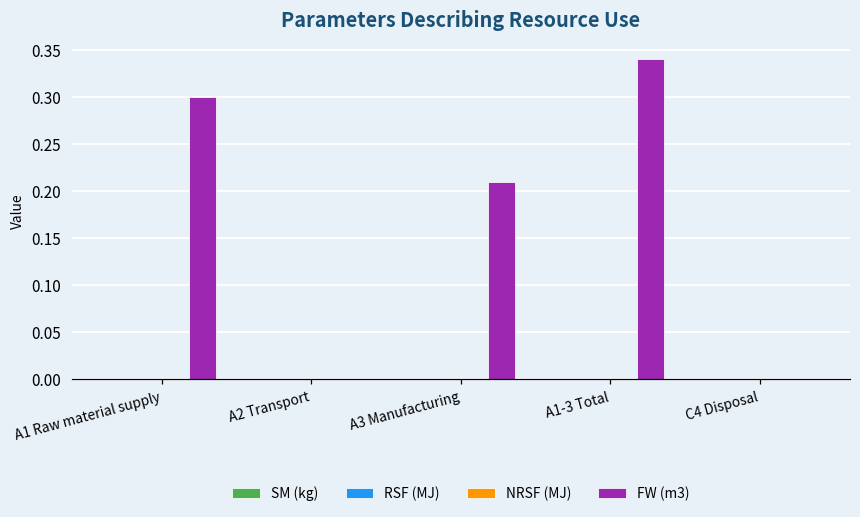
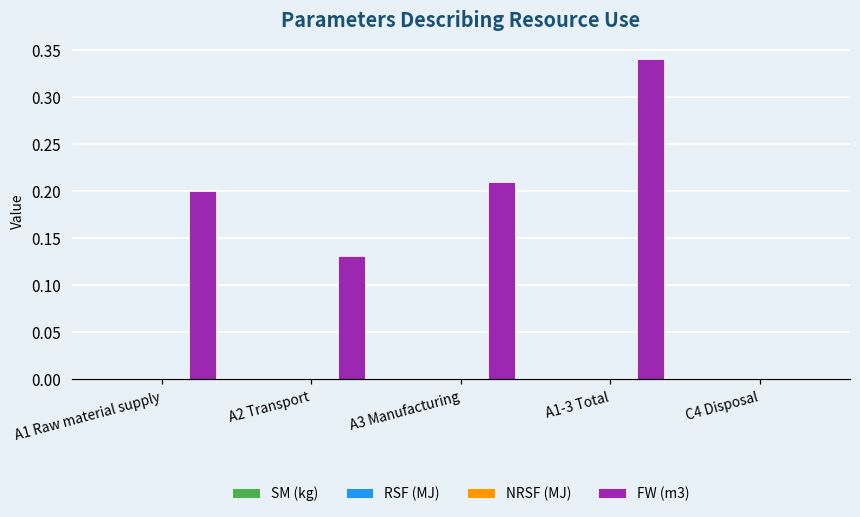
  {
    "SM (kg)": {
      "A1 Raw material supply": 0.00,
      "A2 Transport": 0.00,
      "A3 Manufacturing": 0.00,
      "A1-3 Total": 0.00,
      "C4 Disposal": 0.00
    },
    "RSF (MJ)": {
      "A1 Raw material supply": 0.00,
      "A2 Transport": 0.00,
      "A3 Manufacturing": 0.00,
      "A1-3 Total": 0.00,
      "C4 Disposal": 0.00
    },
    "NRSF (MJ)": {
      "A1 Raw material supply": 0.00,
      "A2 Transport": 0.00,
      "A3 Manufacturing": 0.00,
      "A1-3 Total": 0.00,
      "C4 Disposal": 0.00
    },
    "FW (m3)": {
-     "A1 Raw material supply": 0.3,
-     "A2 Transport": 0.00,
+     "A1 Raw material supply": 0.2,
+     "A2 Transport": 0.13,
      "A3 Manufacturing": 0.21,
      "A1-3 Total": 0.34,
      "C4 Disposal": 0.00
    }
  }
